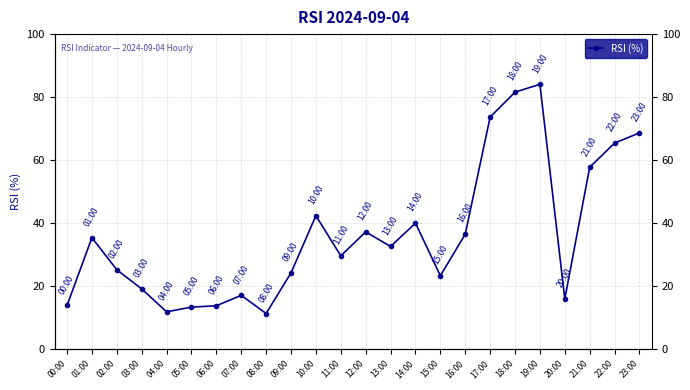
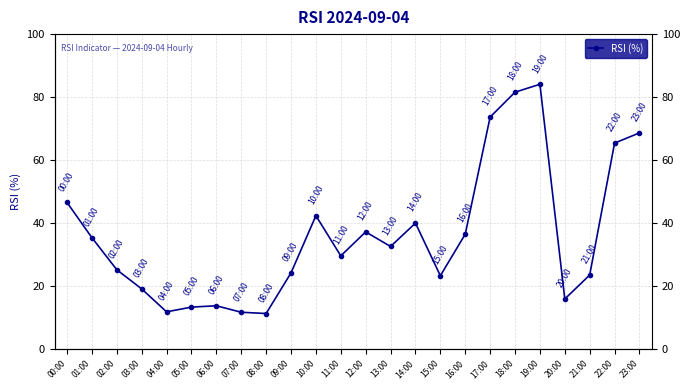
  {
-   "00:00": 14,
-   "07:00": 17,
-   "21:00": 58
+   "00:00": 47,
+   "07:00": 12,
+   "21:00": 24
  }
